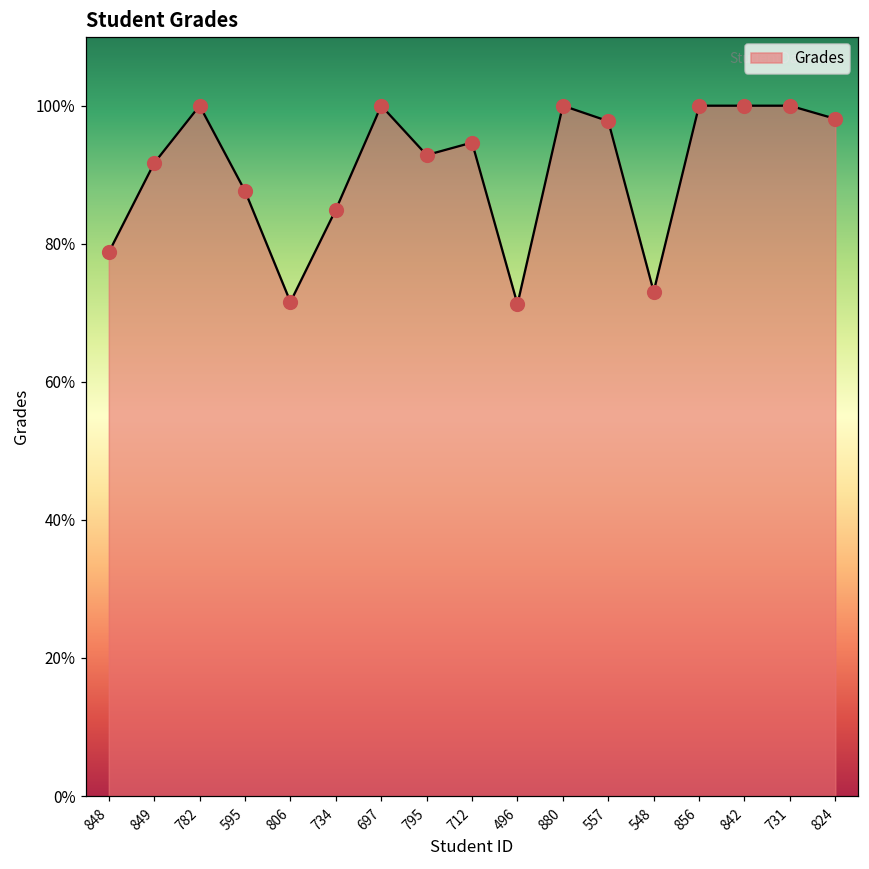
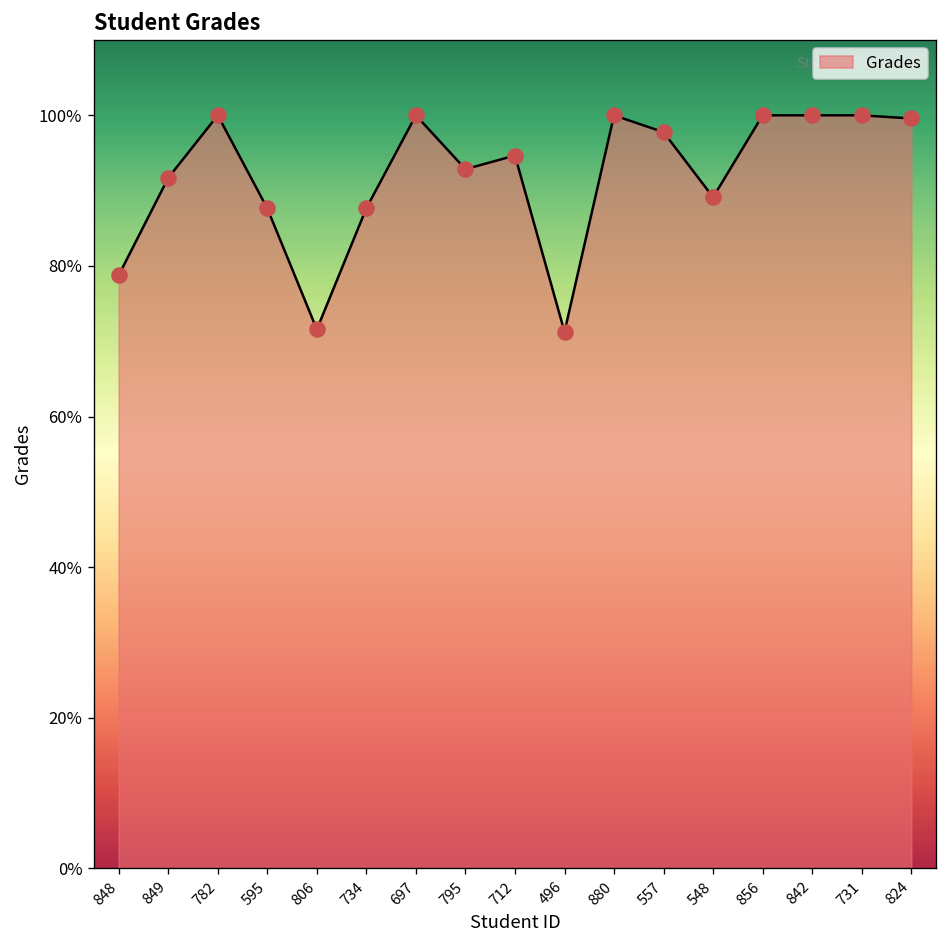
  {
    "848": "79%",
    "849": "92%",
    "782": "100%",
    "595": "88%",
    "806": "72%",
-   "734": "85%",
+   "734": "88%",
    "697": "100%",
    "795": "93%",
    "712": "95%",
    "496": "71%",
    "880": "100%",
    "557": "98%",
-   "548": "73%",
+   "548": "89%",
    "856": "100%",
    "842": "100%",
    "731": "100%",
-   "824": "98%"
+   "824": "100%"
  }
